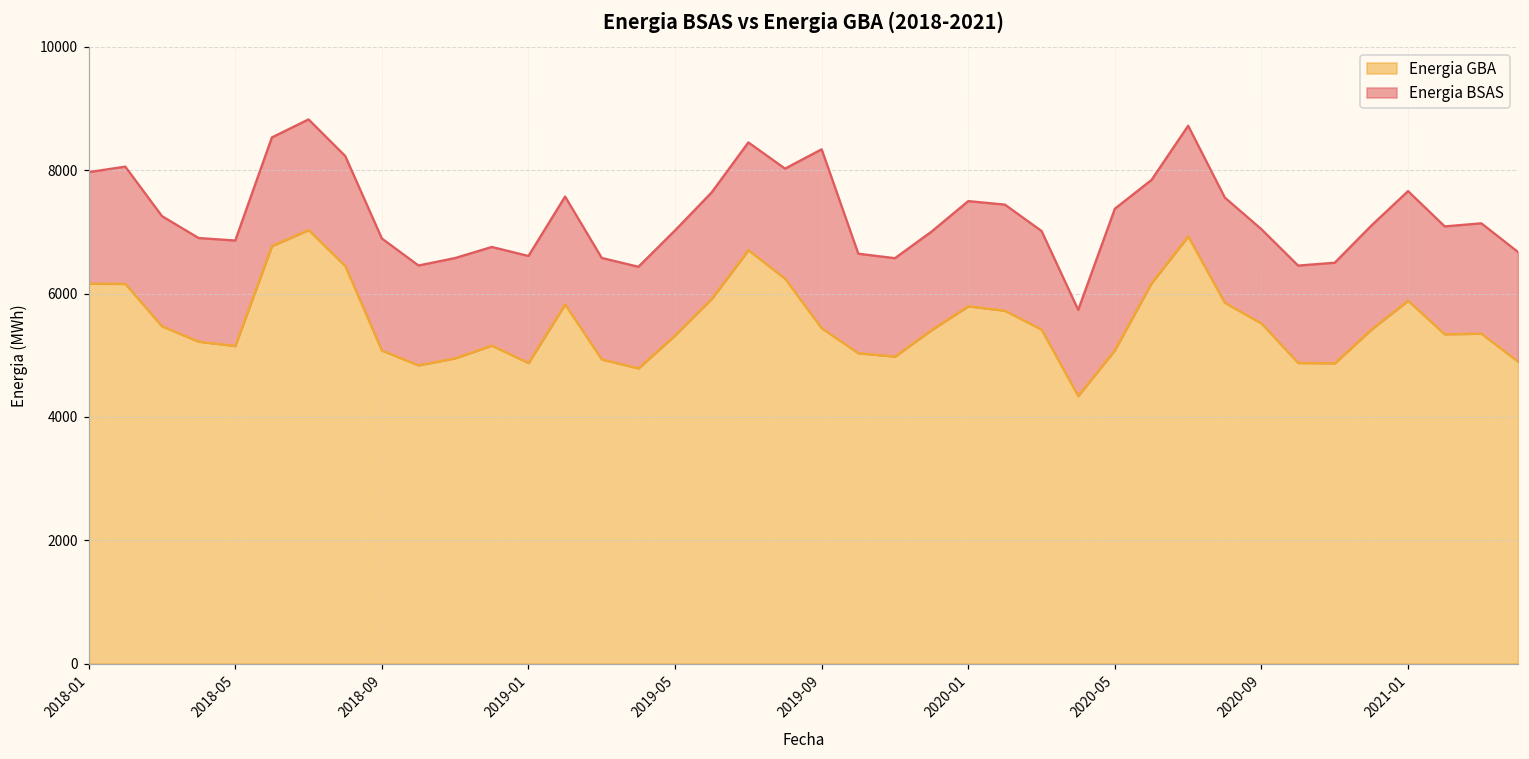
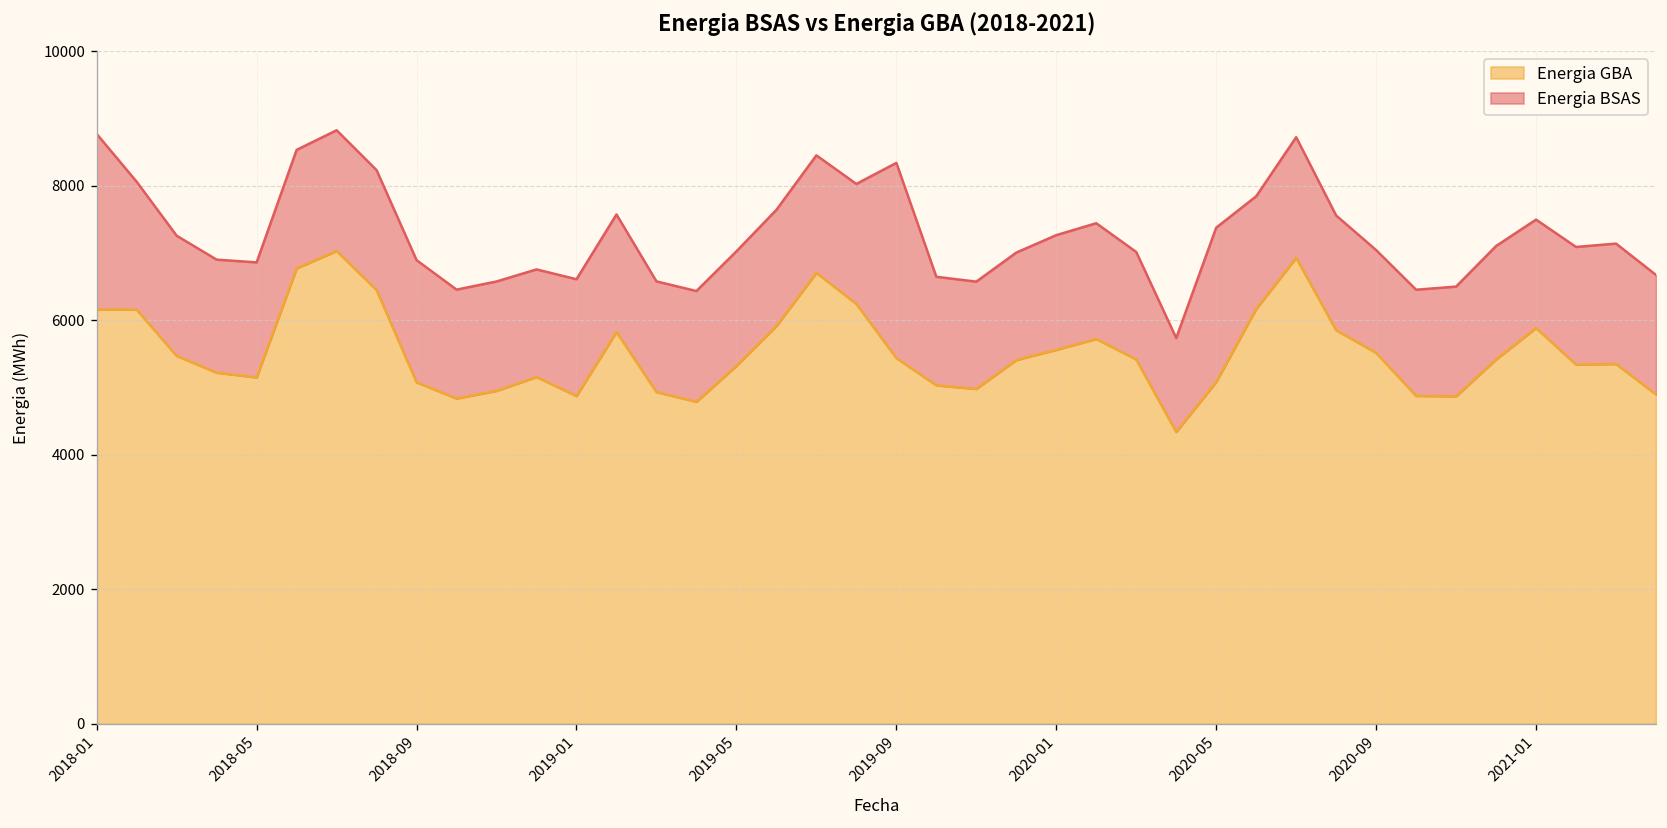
  {
    "Energia GBA": {
      "2018-01": 6200,
      "2018-05": 5100,
      "2018-09": 5100,
      "2019-01": 4900,
      "2019-05": 5300,
      "2019-09": 5400,
-     "2020-01": 5800,
+     "2020-01": 5600,
      "2020-05": 5100,
      "2020-09": 5500,
      "2021-01": 5900
    },
    "Energia BSAS": {
-     "2018-01": 1800,
+     "2018-01": 2600,
      "2018-05": 1700,
      "2018-09": 1800,
      "2019-01": 1700,
      "2019-05": 1700,
      "2019-09": 2900,
      "2020-01": 1700,
      "2020-05": 2300,
      "2020-09": 1500,
-     "2021-01": 1800
+     "2021-01": 1600
    }
  }
